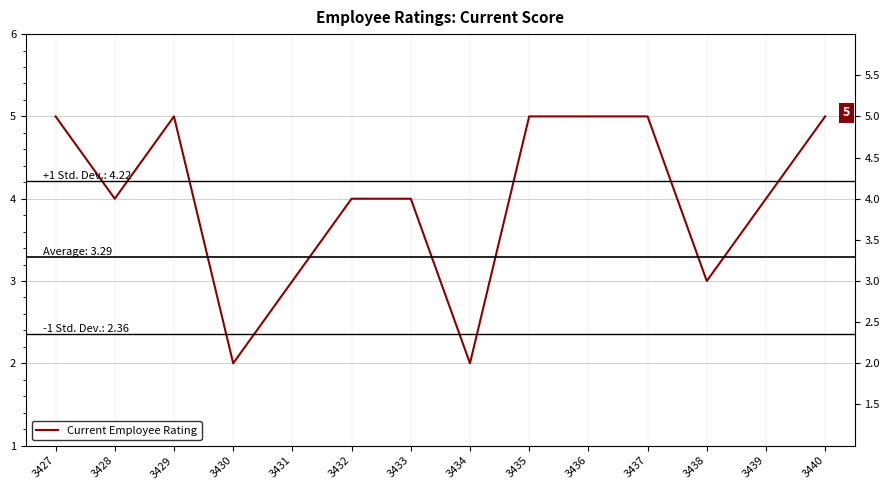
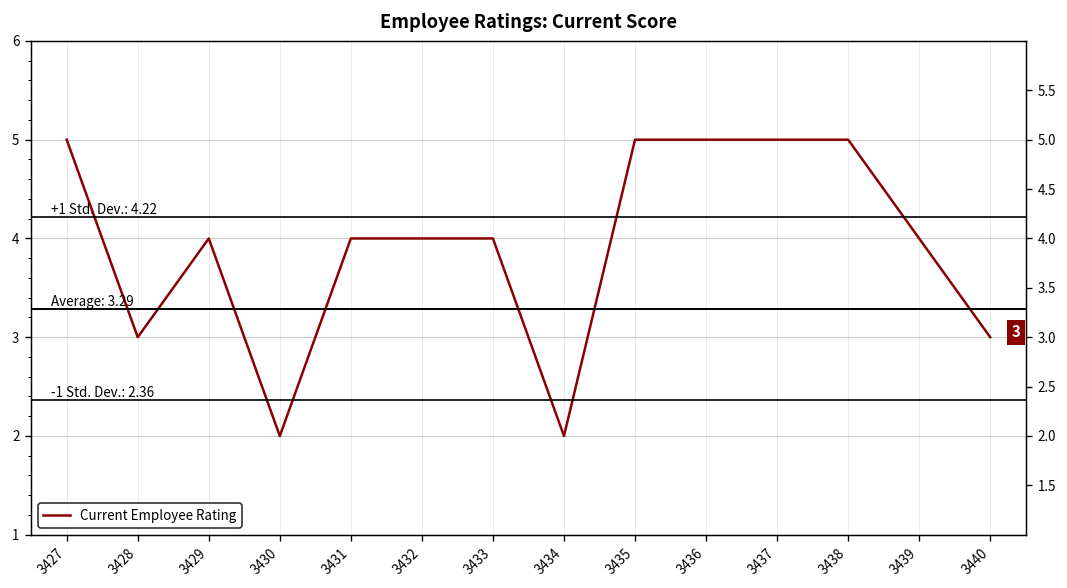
  {
-   "3428": 4,
-   "3429": 5,
-   "3431": 3,
-   "3438": 3,
-   "3440": 5
+   "3428": 3,
+   "3429": 4,
+   "3431": 4,
+   "3438": 5,
+   "3440": 3
  }
